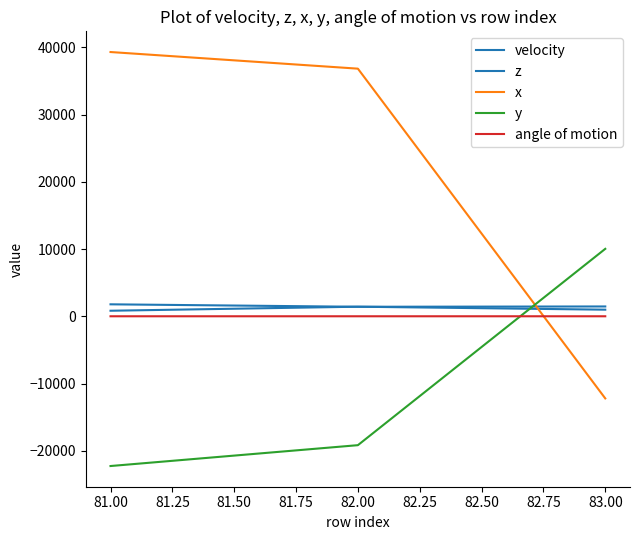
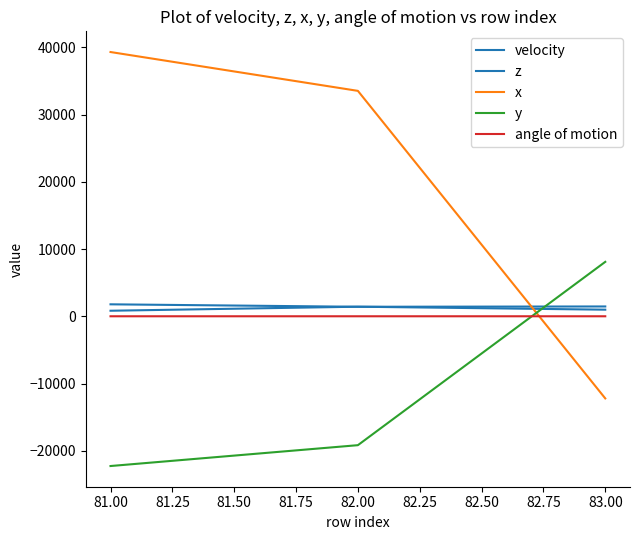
  {
    "x": {
      "81.00": 39000,
-     "82.00": 37000,
+     "82.00": 34000,
      "83.00": -12000
    },
    "y": {
      "81.00": -22000,
      "82.00": -19000,
-     "83.00": 10000
+     "83.00": 8000
    },
    "angle of motion": {
      "81.00": 0,
      "82.00": 0,
      "83.00": 0
    }
  }
